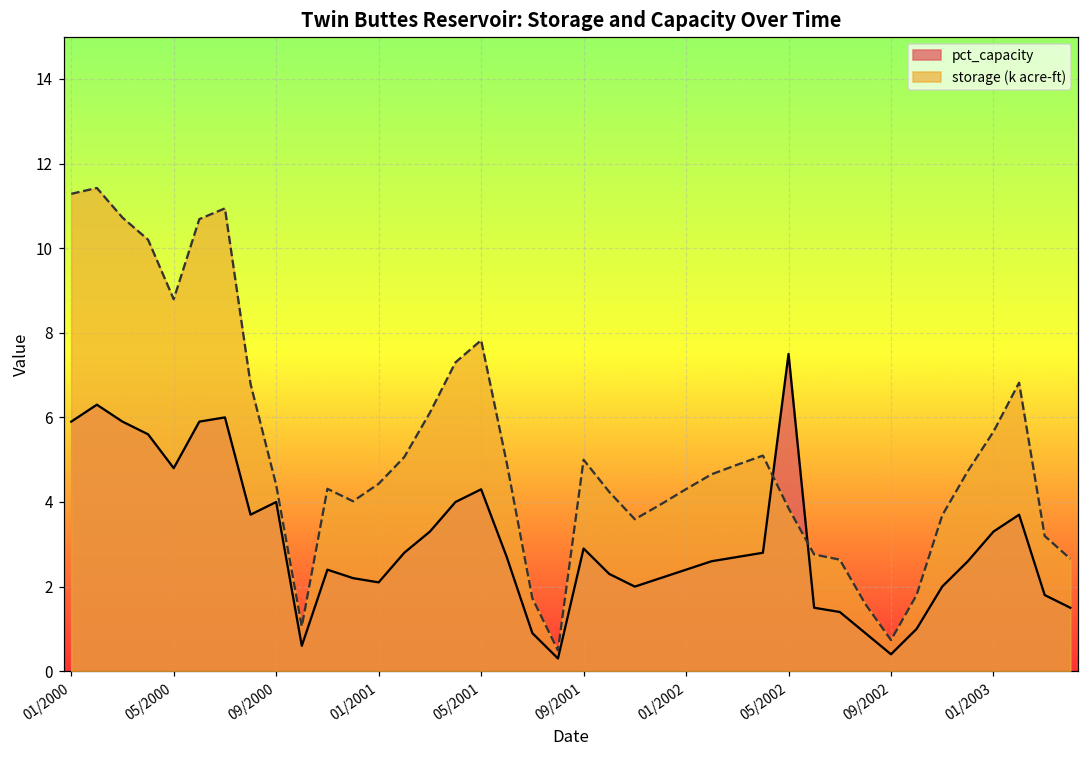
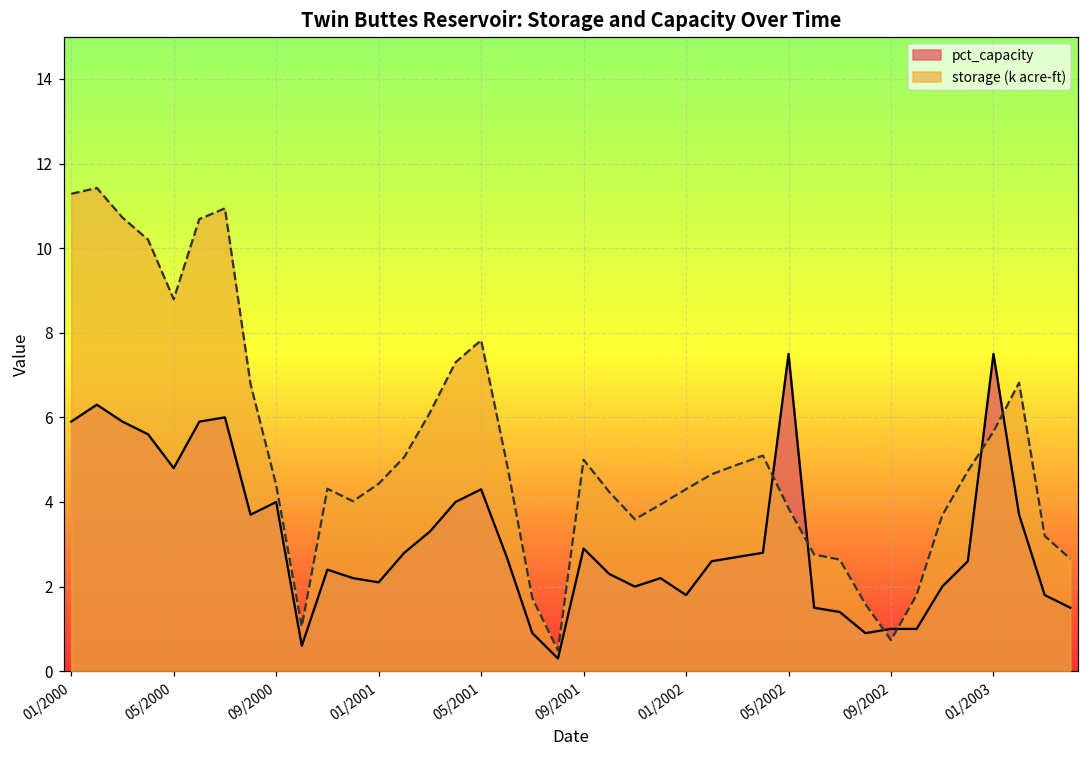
  {
    "pct_capacity": {
      "01/2000": 5.9,
      "05/2000": 4.8,
      "09/2000": 4.0,
      "01/2001": 2.1,
      "05/2001": 4.3,
      "09/2001": 2.9,
-     "01/2002": 2.4,
+     "01/2002": 1.8,
      "05/2002": 7.5,
-     "09/2002": 0.4,
-     "01/2003": 3.3
+     "09/2002": 1.0,
+     "01/2003": 7.5
    },
    "storage (k acre-ft)": {
      "01/2000": 11.3,
      "05/2000": 8.8,
      "09/2000": 4.4,
      "01/2001": 4.4,
      "05/2001": 7.8,
      "09/2001": 5.0,
      "01/2002": 4.3,
      "05/2002": 3.9,
      "09/2002": 0.7,
      "01/2003": 5.7
    }
  }
